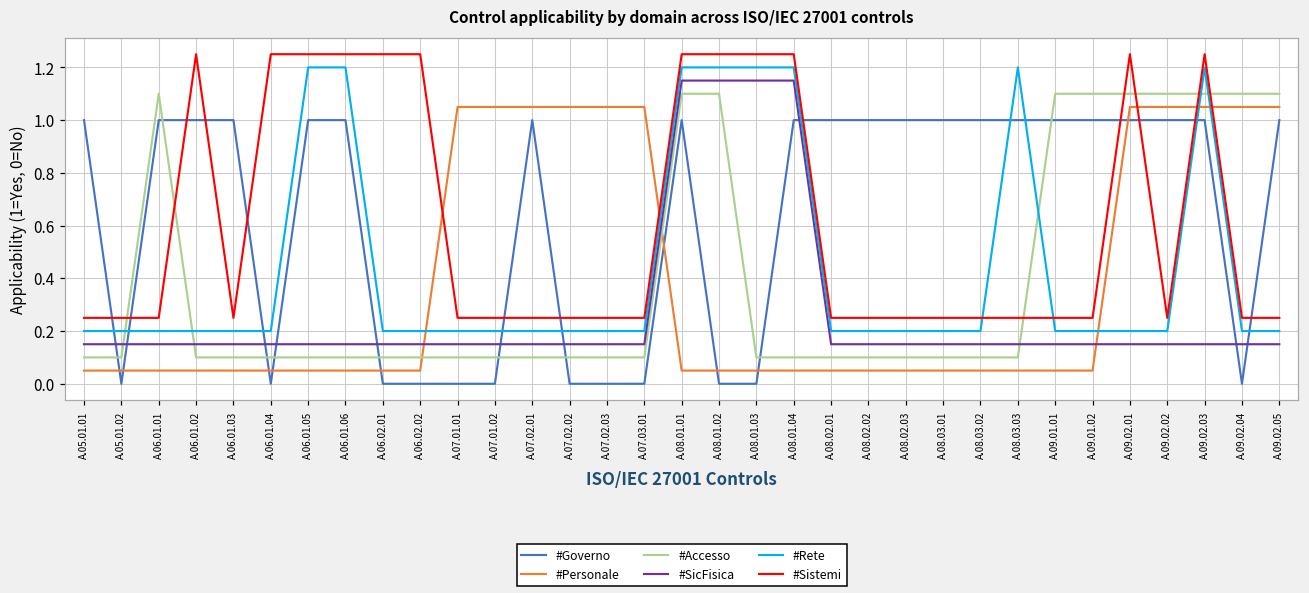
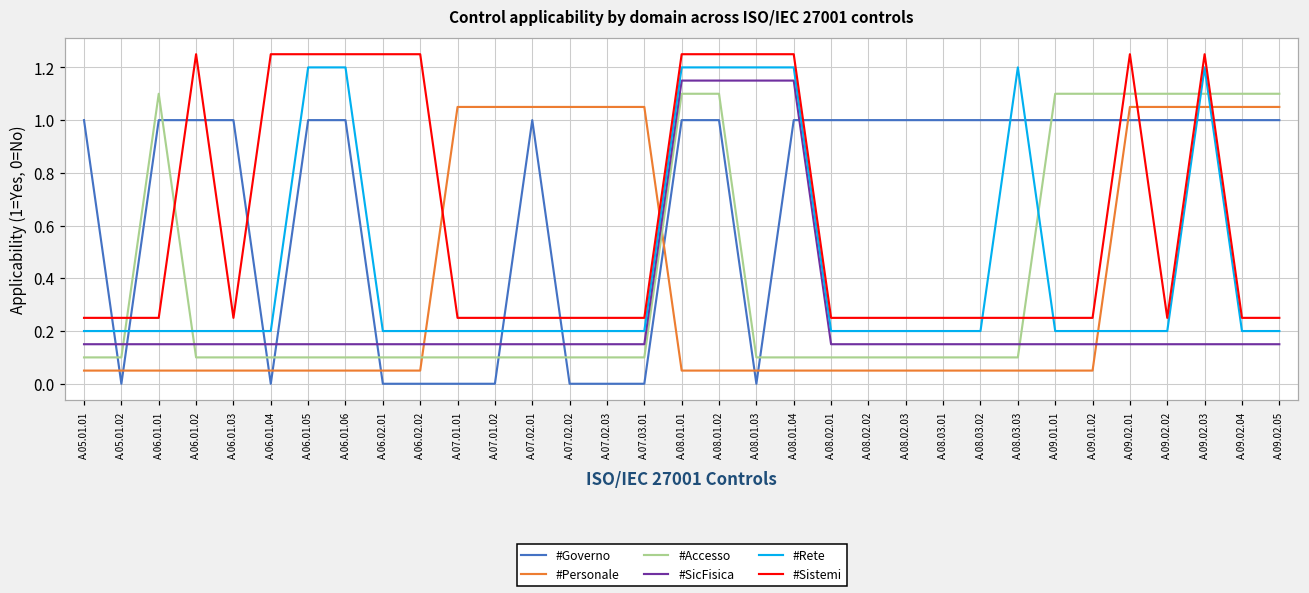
  {
    "#Governo": {
      "A.05.01.01": 1,
      "A.05.01.02": 0,
      "A.06.01.01": 1,
      "A.06.01.02": 1,
      "A.06.01.03": 1,
      "A.06.01.04": 0,
      "A.06.01.05": 1,
      "A.06.01.06": 1,
      "A.06.02.01": 0,
      "A.06.02.02": 0,
      "A.07.01.01": 0,
      "A.07.01.02": 0,
      "A.07.02.01": 1,
      "A.07.02.02": 0,
      "A.07.02.03": 0,
      "A.07.03.01": 0,
      "A.08.01.01": 1,
-     "A.08.01.02": 0,
+     "A.08.01.02": 1,
      "A.08.01.03": 0,
      "A.08.01.04": 1,
      "A.08.02.01": 1,
      "A.08.02.02": 1,
      "A.08.02.03": 1,
      "A.08.03.01": 1,
      "A.08.03.02": 1,
      "A.08.03.03": 1,
      "A.09.01.01": 1,
      "A.09.01.02": 1,
      "A.09.02.01": 1,
      "A.09.02.02": 1,
      "A.09.02.03": 1,
-     "A.09.02.04": 0,
+     "A.09.02.04": 1,
      "A.09.02.05": 1
    },
    "#Personale": {
      "A.05.01.01": 0.05,
      "A.05.01.02": 0.05,
      "A.06.01.01": 0.05,
      "A.06.01.02": 0.05,
      "A.06.01.03": 0.05,
      "A.06.01.04": 0.05,
      "A.06.01.05": 0.05,
      "A.06.01.06": 0.05,
      "A.06.02.01": 0.05,
      "A.06.02.02": 0.05,
      "A.07.01.01": 1.05,
      "A.07.01.02": 1.05,
      "A.07.02.01": 1.05,
      "A.07.02.02": 1.05,
      "A.07.02.03": 1.05,
      "A.07.03.01": 1.05,
      "A.08.01.01": 0.05,
      "A.08.01.02": 0.05,
      "A.08.01.03": 0.05,
      "A.08.01.04": 0.05,
      "A.08.02.01": 0.05,
      "A.08.02.02": 0.05,
      "A.08.02.03": 0.05,
      "A.08.03.01": 0.05,
      "A.08.03.02": 0.05,
      "A.08.03.03": 0.05,
      "A.09.01.01": 0.05,
      "A.09.01.02": 0.05,
      "A.09.02.01": 1.05,
      "A.09.02.02": 1.05,
      "A.09.02.03": 1.05,
      "A.09.02.04": 1.05,
      "A.09.02.05": 1.05
    },
    "#Accesso": {
      "A.05.01.01": 0.10,
      "A.05.01.02": 0.10,
      "A.06.01.01": 1.10,
      "A.06.01.02": 0.10,
      "A.06.01.03": 0.10,
      "A.06.01.04": 0.10,
      "A.06.01.05": 0.10,
      "A.06.01.06": 0.10,
      "A.06.02.01": 0.10,
      "A.06.02.02": 0.10,
      "A.07.01.01": 0.10,
      "A.07.01.02": 0.10,
      "A.07.02.01": 0.10,
      "A.07.02.02": 0.10,
      "A.07.02.03": 0.10,
      "A.07.03.01": 0.10,
      "A.08.01.01": 1.10,
      "A.08.01.02": 1.10,
      "A.08.01.03": 0.10,
      "A.08.01.04": 0.10,
      "A.08.02.01": 0.10,
      "A.08.02.02": 0.10,
      "A.08.02.03": 0.10,
      "A.08.03.01": 0.10,
      "A.08.03.02": 0.10,
      "A.08.03.03": 0.10,
      "A.09.01.01": 1.10,
      "A.09.01.02": 1.10,
      "A.09.02.01": 1.10,
      "A.09.02.02": 1.10,
      "A.09.02.03": 1.10,
      "A.09.02.04": 1.10,
      "A.09.02.05": 1.10
    },
    "#SicFisica": {
      "A.05.01.01": 0.15,
      "A.05.01.02": 0.15,
      "A.06.01.01": 0.15,
      "A.06.01.02": 0.15,
      "A.06.01.03": 0.15,
      "A.06.01.04": 0.15,
      "A.06.01.05": 0.15,
      "A.06.01.06": 0.15,
      "A.06.02.01": 0.15,
      "A.06.02.02": 0.15,
      "A.07.01.01": 0.15,
      "A.07.01.02": 0.15,
      "A.07.02.01": 0.15,
      "A.07.02.02": 0.15,
      "A.07.02.03": 0.15,
      "A.07.03.01": 0.15,
      "A.08.01.01": 1.15,
      "A.08.01.02": 1.15,
      "A.08.01.03": 1.15,
      "A.08.01.04": 1.15,
      "A.08.02.01": 0.15,
      "A.08.02.02": 0.15,
      "A.08.02.03": 0.15,
      "A.08.03.01": 0.15,
      "A.08.03.02": 0.15,
      "A.08.03.03": 0.15,
      "A.09.01.01": 0.15,
      "A.09.01.02": 0.15,
      "A.09.02.01": 0.15,
      "A.09.02.02": 0.15,
      "A.09.02.03": 0.15,
      "A.09.02.04": 0.15,
      "A.09.02.05": 0.15
    },
    "#Rete": {
      "A.05.01.01": 0.20,
      "A.05.01.02": 0.20,
      "A.06.01.01": 0.20,
      "A.06.01.02": 0.20,
      "A.06.01.03": 0.20,
      "A.06.01.04": 0.20,
      "A.06.01.05": 1.20,
      "A.06.01.06": 1.20,
      "A.06.02.01": 0.20,
      "A.06.02.02": 0.20,
      "A.07.01.01": 0.20,
      "A.07.01.02": 0.20,
      "A.07.02.01": 0.20,
      "A.07.02.02": 0.20,
      "A.07.02.03": 0.20,
      "A.07.03.01": 0.20,
      "A.08.01.01": 1.20,
      "A.08.01.02": 1.20,
      "A.08.01.03": 1.20,
      "A.08.01.04": 1.20,
      "A.08.02.01": 0.20,
      "A.08.02.02": 0.20,
      "A.08.02.03": 0.20,
      "A.08.03.01": 0.20,
      "A.08.03.02": 0.20,
      "A.08.03.03": 1.20,
      "A.09.01.01": 0.20,
      "A.09.01.02": 0.20,
      "A.09.02.01": 0.20,
      "A.09.02.02": 0.20,
      "A.09.02.03": 1.20,
      "A.09.02.04": 0.20,
      "A.09.02.05": 0.20
    },
    "#Sistemi": {
      "A.05.01.01": 0.25,
      "A.05.01.02": 0.25,
      "A.06.01.01": 0.25,
      "A.06.01.02": 1.25,
      "A.06.01.03": 0.25,
      "A.06.01.04": 1.25,
      "A.06.01.05": 1.25,
      "A.06.01.06": 1.25,
      "A.06.02.01": 1.25,
      "A.06.02.02": 1.25,
      "A.07.01.01": 0.25,
      "A.07.01.02": 0.25,
      "A.07.02.01": 0.25,
      "A.07.02.02": 0.25,
      "A.07.02.03": 0.25,
      "A.07.03.01": 0.25,
      "A.08.01.01": 1.25,
      "A.08.01.02": 1.25,
      "A.08.01.03": 1.25,
      "A.08.01.04": 1.25,
      "A.08.02.01": 0.25,
      "A.08.02.02": 0.25,
      "A.08.02.03": 0.25,
      "A.08.03.01": 0.25,
      "A.08.03.02": 0.25,
      "A.08.03.03": 0.25,
      "A.09.01.01": 0.25,
      "A.09.01.02": 0.25,
      "A.09.02.01": 1.25,
      "A.09.02.02": 0.25,
      "A.09.02.03": 1.25,
      "A.09.02.04": 0.25,
      "A.09.02.05": 0.25
    }
  }
